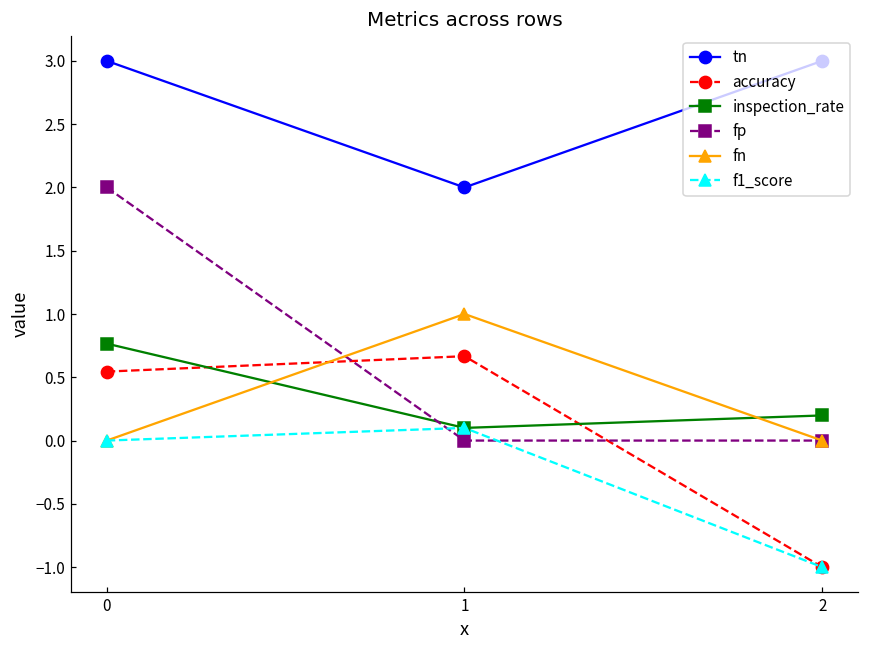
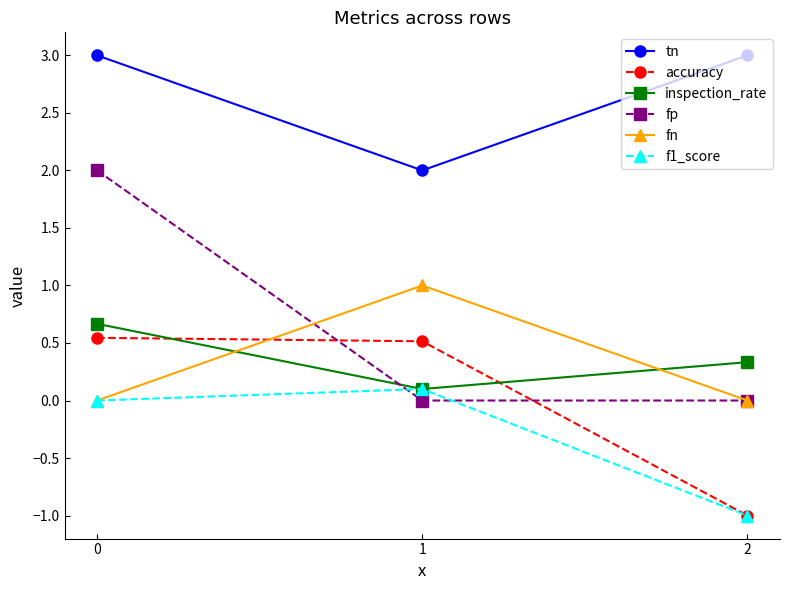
  {
    "tn": {
      "0": 3.00,
      "1": 2.00
    },
    "accuracy": {
      "0": 0.54,
-     "1": 0.67
+     "1": 0.51
    },
    "inspection_rate": {
-     "0": 0.77,
-     "2": 0.20
+     "0": 0.67,
+     "2": 0.33
    },
    "fp": {
      "0": 2.00,
      "1": 0.00
    },
    "fn": {
      "1": 1.00
    }
  }
